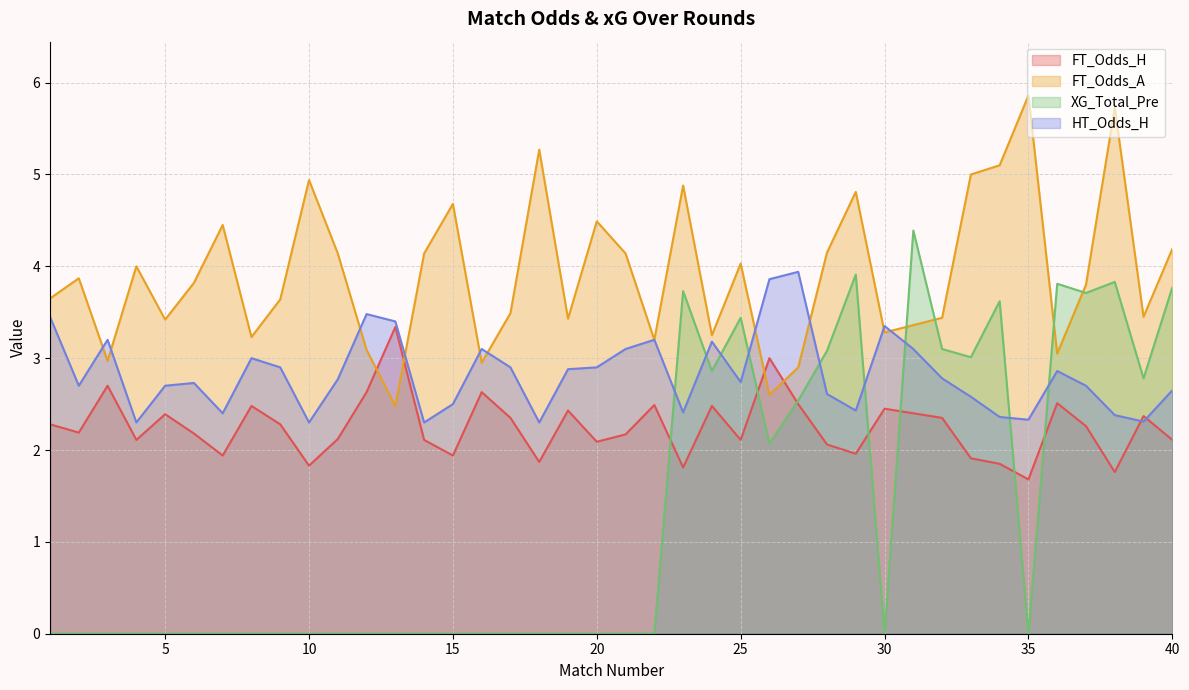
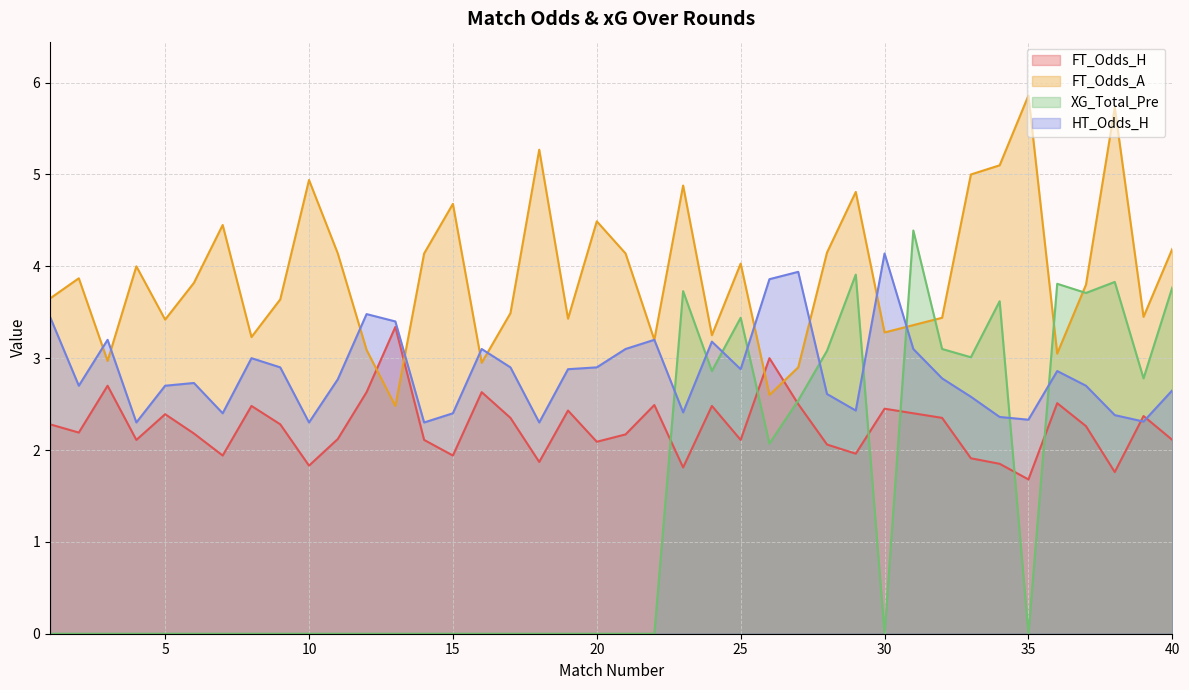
  {
    "XG_Total_Pre": {
      "5": 0.0,
      "10": 0.0,
      "15": 0.0,
      "20": 0.0,
      "25": 3.4,
      "30": 0.0,
      "35": 0.0,
      "40": 3.8
    },
    "HT_Odds_H": {
      "5": 2.7,
      "10": 2.3,
-     "15": 2.5,
+     "15": 2.4,
      "20": 2.9,
-     "25": 2.7,
-     "30": 3.4,
+     "25": 2.9,
+     "30": 4.1,
      "35": 2.3,
      "40": 2.7
    }
  }
